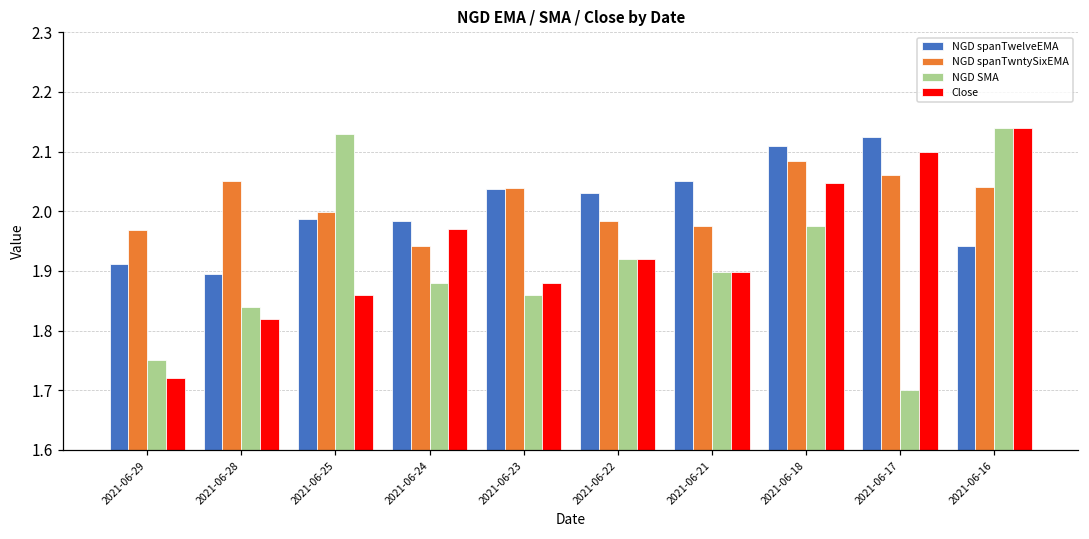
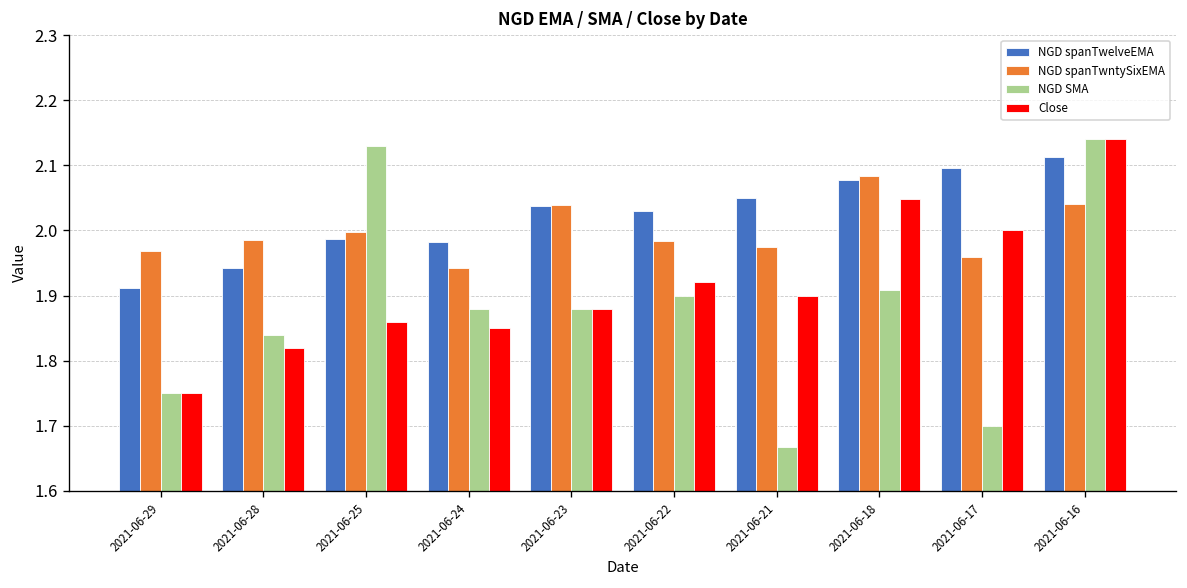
  {
    "NGD spanTwelveEMA": {
      "2021-06-29": 1.91,
-     "2021-06-28": 1.89,
+     "2021-06-28": 1.94,
      "2021-06-25": 1.99,
      "2021-06-24": 1.98,
      "2021-06-23": 2.04,
      "2021-06-22": 2.03,
      "2021-06-21": 2.05,
-     "2021-06-18": 2.11,
-     "2021-06-17": 2.12,
-     "2021-06-16": 1.94
+     "2021-06-18": 2.08,
+     "2021-06-17": 2.10,
+     "2021-06-16": 2.11
    },
    "NGD spanTwntySixEMA": {
      "2021-06-29": 1.97,
-     "2021-06-28": 2.05,
+     "2021-06-28": 1.99,
      "2021-06-25": 2.00,
      "2021-06-24": 1.94,
      "2021-06-23": 2.04,
      "2021-06-22": 1.98,
      "2021-06-21": 1.98,
      "2021-06-18": 2.08,
-     "2021-06-17": 2.06,
+     "2021-06-17": 1.96,
      "2021-06-16": 2.04
    },
    "NGD SMA": {
      "2021-06-29": 1.75,
      "2021-06-28": 1.84,
      "2021-06-25": 2.13,
      "2021-06-24": 1.88,
-     "2021-06-23": 1.86,
-     "2021-06-22": 1.92,
-     "2021-06-21": 1.90,
-     "2021-06-18": 1.98,
+     "2021-06-23": 1.88,
+     "2021-06-22": 1.90,
+     "2021-06-21": 1.67,
+     "2021-06-18": 1.91,
      "2021-06-17": 1.70,
      "2021-06-16": 2.14
    },
    "Close": {
-     "2021-06-29": 1.72,
+     "2021-06-29": 1.75,
      "2021-06-28": 1.82,
      "2021-06-25": 1.86,
-     "2021-06-24": 1.97,
+     "2021-06-24": 1.85,
      "2021-06-23": 1.88,
      "2021-06-22": 1.92,
      "2021-06-21": 1.90,
      "2021-06-18": 2.05,
-     "2021-06-17": 2.1,
+     "2021-06-17": 2.0,
      "2021-06-16": 2.14
    }
  }
